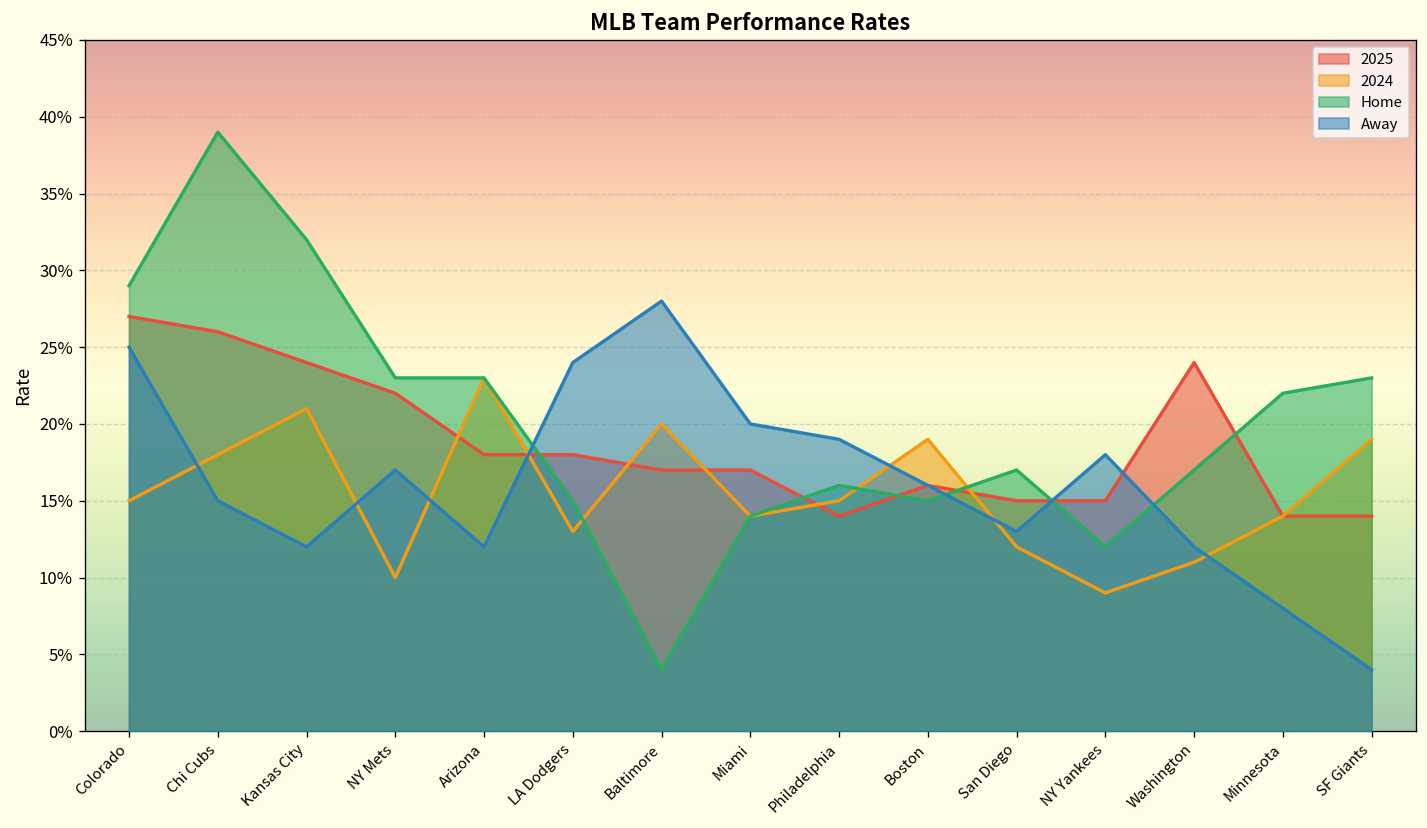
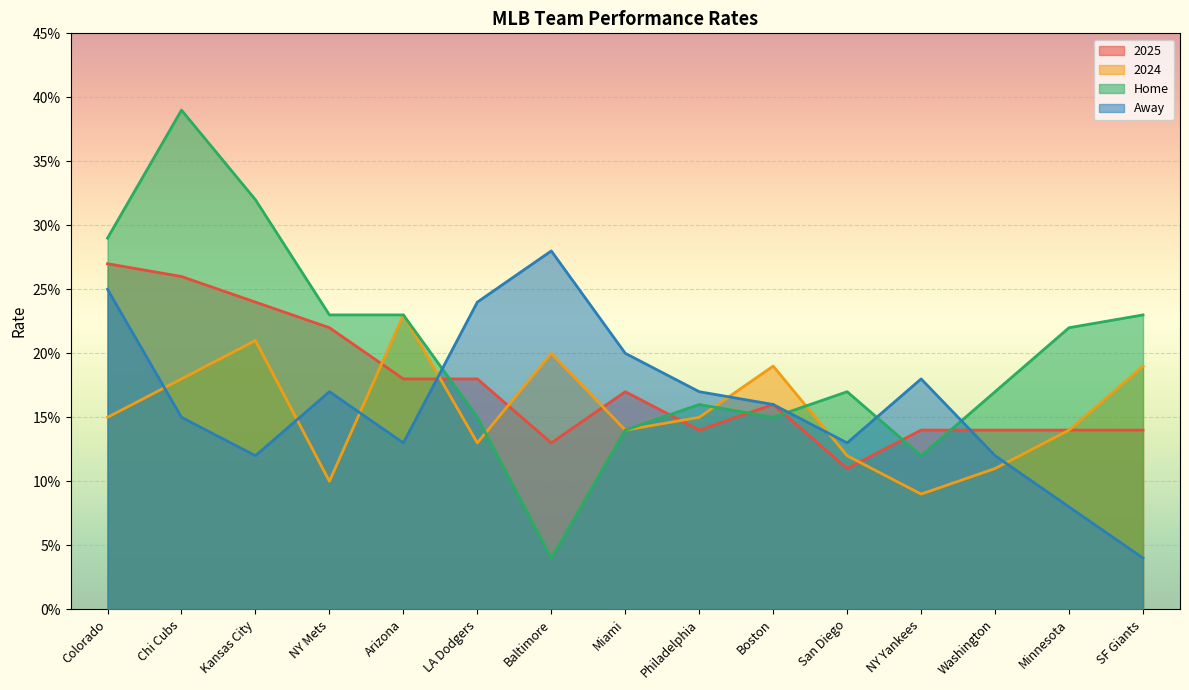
  {
    "2025": {
      "Colorado": "27.0%",
      "Chi Cubs": "26.0%",
      "Kansas City": "24.0%",
      "NY Mets": "22.0%",
      "Arizona": "18.0%",
      "LA Dodgers": "18.0%",
-     "Baltimore": "17.0%",
+     "Baltimore": "13.0%",
      "Miami": "17.0%",
      "Philadelphia": "14.0%",
-     "San Diego": "15.0%",
-     "NY Yankees": "15.0%",
-     "Washington": "24.0%",
+     "San Diego": "11.0%",
+     "NY Yankees": "14.0%",
+     "Washington": "14.0%",
      "SF Giants": "14.0%"
    },
    "2024": {
      "Colorado": "15.0%",
      "Chi Cubs": "18.0%",
      "Kansas City": "21.0%",
      "NY Mets": "10.0%",
      "LA Dodgers": "13.0%",
      "Baltimore": "20.0%",
      "Philadelphia": "15.0%",
      "Boston": "19.0%",
      "San Diego": "12.0%",
      "NY Yankees": "9.0%",
      "Washington": "11.0%",
      "SF Giants": "19.0%"
    },
    "Home": {
      "Colorado": "29.0%",
      "Chi Cubs": "39.0%",
      "Kansas City": "32.0%",
      "NY Mets": "23.0%",
      "LA Dodgers": "15.0%",
      "Baltimore": "4.0%",
      "Philadelphia": "16.0%",
      "Boston": "15.0%",
      "San Diego": "17.0%",
      "NY Yankees": "12.0%",
      "Washington": "17.0%",
      "Minnesota": "22.0%",
      "SF Giants": "23.0%"
    },
    "Away": {
      "Colorado": "25.0%",
      "Chi Cubs": "15.0%",
      "Kansas City": "12.0%",
      "NY Mets": "17.0%",
-     "Arizona": "12.0%",
+     "Arizona": "13.0%",
      "LA Dodgers": "24.0%",
      "Baltimore": "28.0%",
      "Miami": "20.0%",
-     "Philadelphia": "19.0%",
+     "Philadelphia": "17.0%",
      "San Diego": "13.0%",
      "NY Yankees": "18.0%",
      "Washington": "12.0%",
      "Minnesota": "8.0%",
      "SF Giants": "4.0%"
    }
  }
